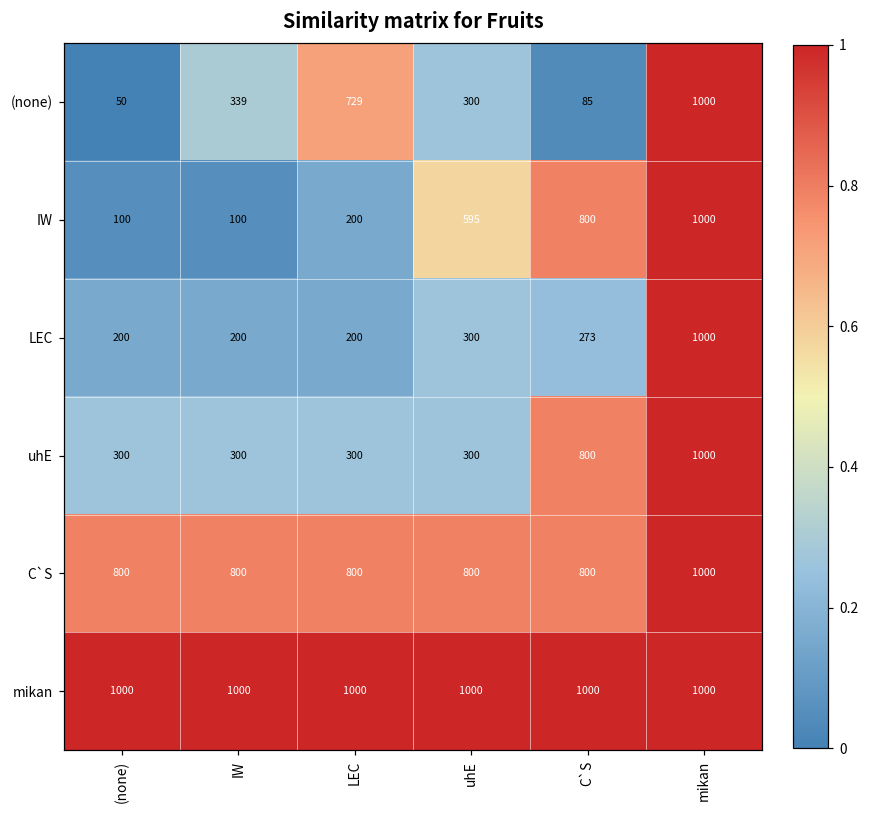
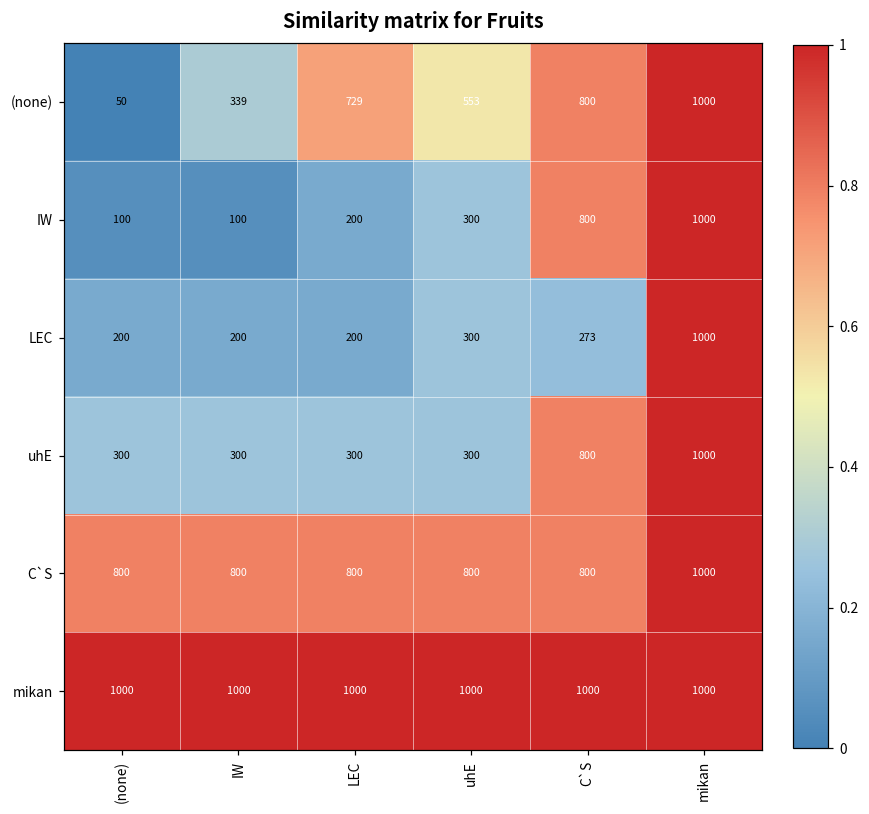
  {
    "(none)": {
      "(none)": 50,
      "IW": 339,
      "LEC": 729,
-     "uhE": 300,
-     "C`S": 85,
+     "uhE": 553,
+     "C`S": 800,
      "mikan": 1000
    },
    "IW": {
      "(none)": 100,
      "IW": 100,
      "LEC": 200,
-     "uhE": 595,
+     "uhE": 300,
      "C`S": 800,
      "mikan": 1000
    },
    "LEC": {
      "(none)": 200,
      "IW": 200,
      "LEC": 200,
      "uhE": 300,
      "C`S": 273,
      "mikan": 1000
    },
    "uhE": {
      "(none)": 300,
      "IW": 300,
      "LEC": 300,
      "uhE": 300,
      "C`S": 800,
      "mikan": 1000
    },
    "C`S": {
      "(none)": 800,
      "IW": 800,
      "LEC": 800,
      "uhE": 800,
      "C`S": 800,
      "mikan": 1000
    },
    "mikan": {
      "(none)": 1000,
      "IW": 1000,
      "LEC": 1000,
      "uhE": 1000,
      "C`S": 1000,
      "mikan": 1000
    }
  }
